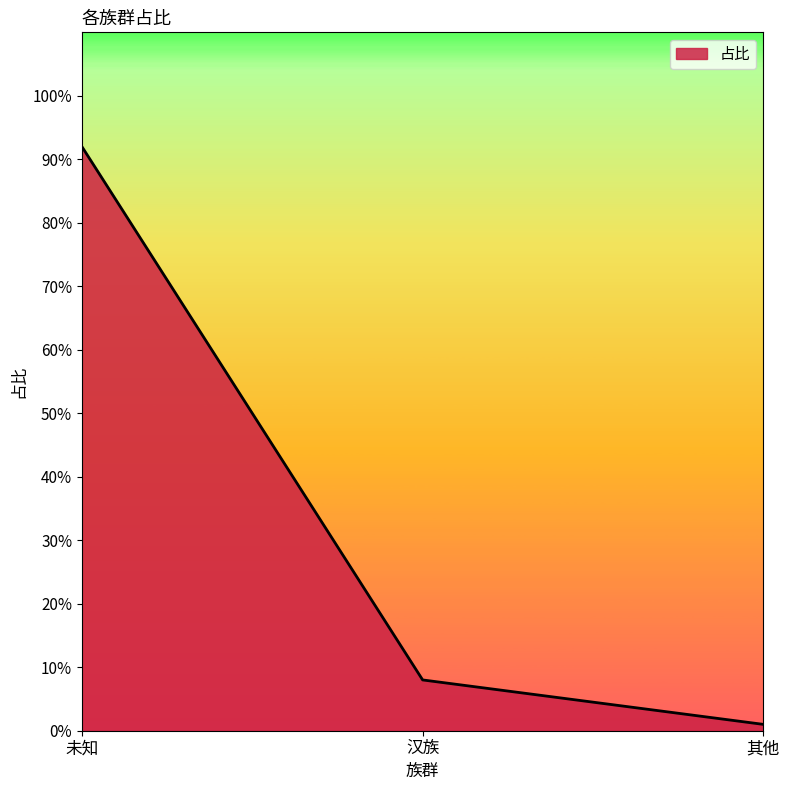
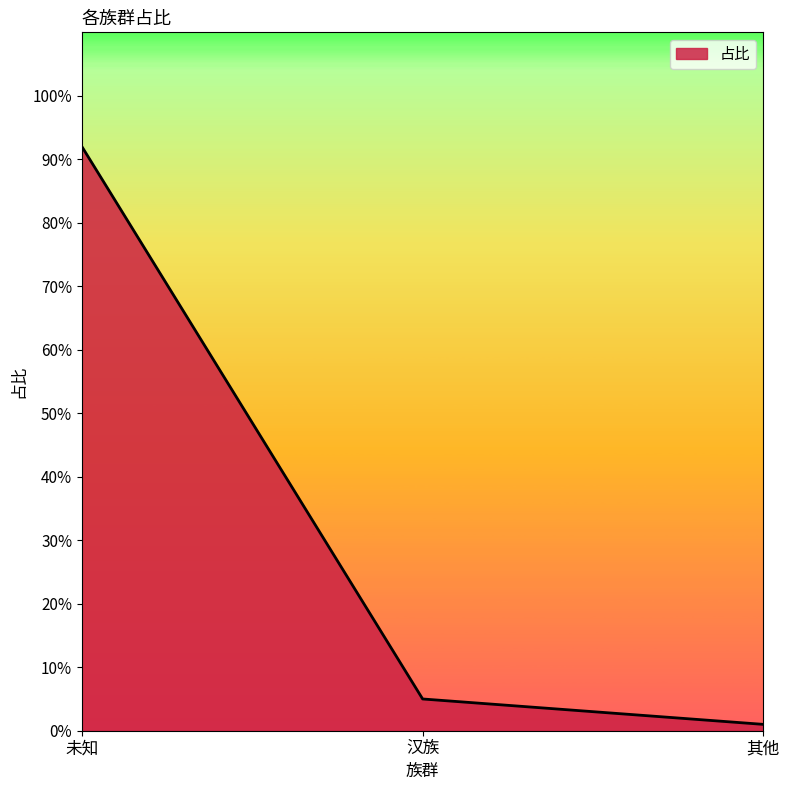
  {
    "未知": "92%",
-   "汉族": "8%",
+   "汉族": "5%",
    "其他": "1%"
  }
